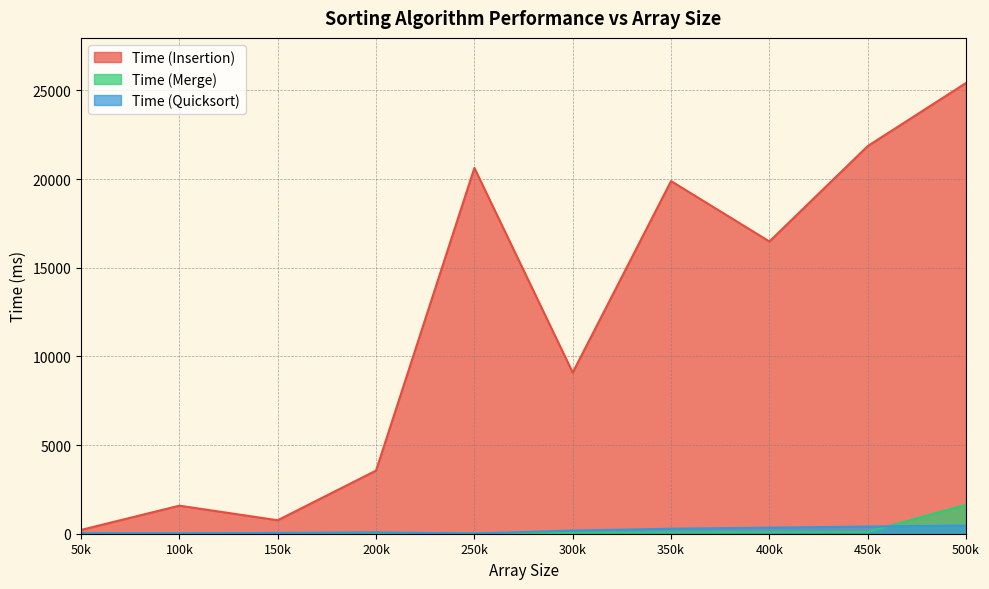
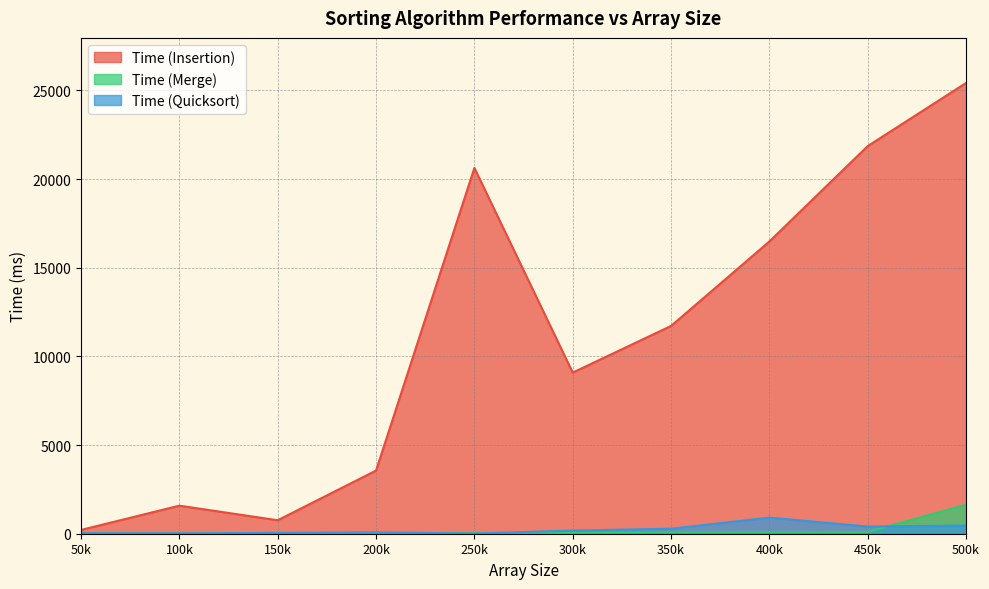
  {
    "Time (Insertion)": {
      "50k": 200,
      "100k": 1600,
      "150k": 800,
      "200k": 3600,
      "250k": 20600,
      "300k": 9100,
-     "350k": 19900,
+     "350k": 11700,
      "400k": 16500,
      "450k": 21900,
      "500k": 25400
    },
    "Time (Merge)": {
      "350k": 100,
      "400k": 100,
      "450k": 100,
      "500k": 1600
    },
    "Time (Quicksort)": {
      "350k": 300,
-     "400k": 300,
+     "400k": 900,
      "450k": 400,
      "500k": 500
    }
  }
